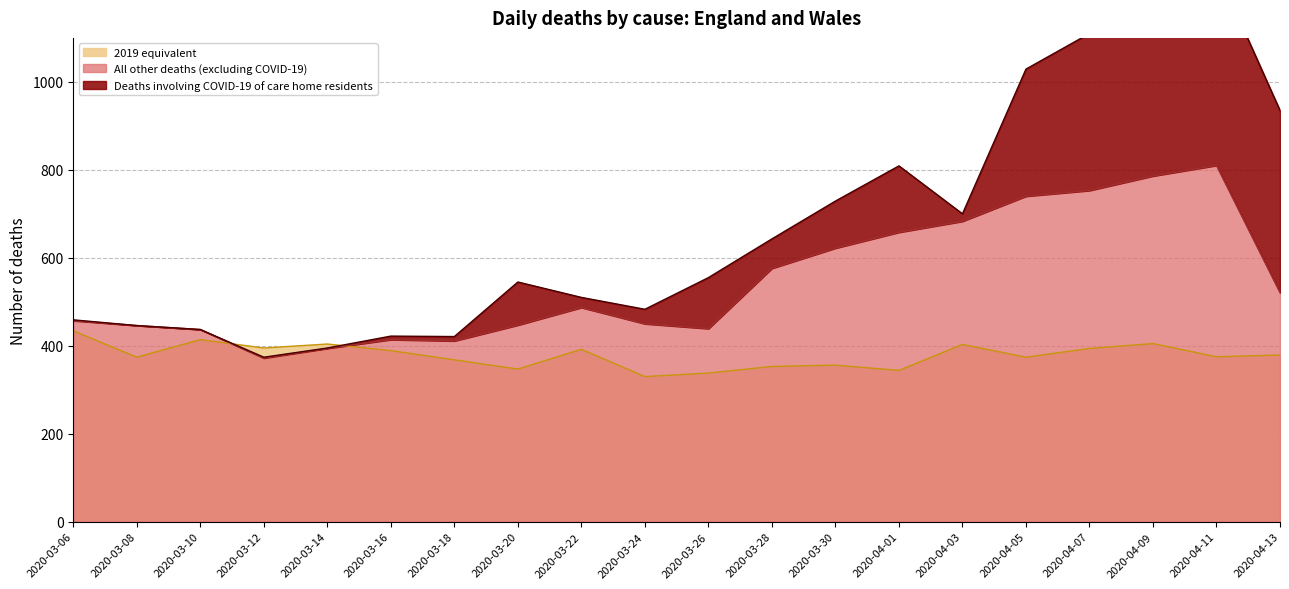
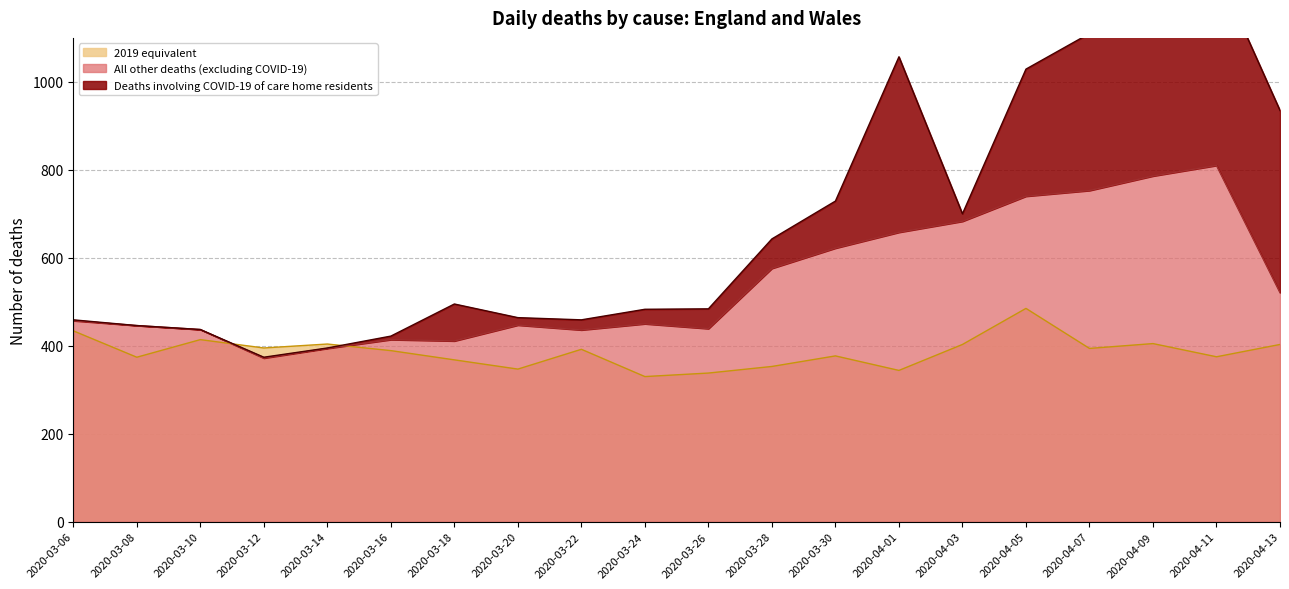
  {
    "2019 equivalent": {
      "2020-03-06": 430,
      "2020-03-08": 370,
      "2020-03-10": 410,
      "2020-03-12": 400,
      "2020-03-14": 400,
      "2020-03-16": 390,
      "2020-03-18": 370,
      "2020-03-20": 350,
      "2020-03-22": 390,
      "2020-03-24": 330,
      "2020-03-26": 340,
      "2020-03-28": 350,
-     "2020-03-30": 360,
+     "2020-03-30": 380,
      "2020-04-01": 340,
      "2020-04-03": 400,
-     "2020-04-05": 370,
+     "2020-04-05": 490,
      "2020-04-07": 390,
      "2020-04-09": 410,
      "2020-04-11": 380,
-     "2020-04-13": 380
+     "2020-04-13": 400
    },
    "All other deaths (excluding COVID-19)": {
      "2020-03-16": 410,
      "2020-03-18": 410,
      "2020-03-20": 450,
-     "2020-03-22": 490,
+     "2020-03-22": 440,
      "2020-03-24": 450,
      "2020-03-26": 440,
      "2020-03-28": 580,
      "2020-03-30": 620,
      "2020-04-01": 660,
      "2020-04-03": 680,
      "2020-04-05": 740,
      "2020-04-07": 750,
      "2020-04-09": 790,
      "2020-04-11": 810,
      "2020-04-13": 520
    },
    "Deaths involving COVID-19 of care home residents": {
      "2020-03-16": 10,
-     "2020-03-18": 10,
-     "2020-03-20": 100,
+     "2020-03-18": 80,
+     "2020-03-20": 20,
      "2020-03-22": 20,
      "2020-03-24": 30,
-     "2020-03-26": 120,
+     "2020-03-26": 50,
      "2020-03-28": 70,
      "2020-03-30": 110,
-     "2020-04-01": 150,
+     "2020-04-01": 400,
      "2020-04-03": 20,
      "2020-04-05": 290,
      "2020-04-13": 410
    }
  }
